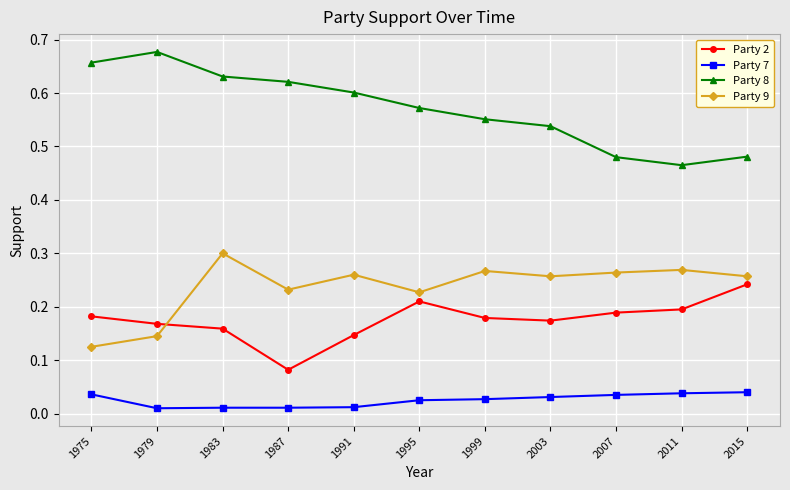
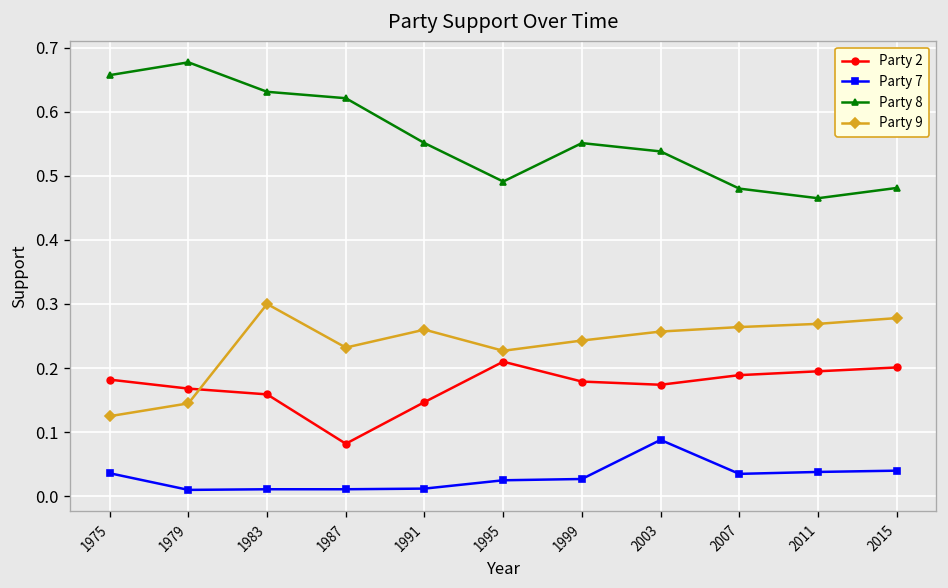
  {
    "Party 2": {
      "1975": 0.18,
      "1979": 0.17,
      "1983": 0.16,
      "1987": 0.08,
      "1991": 0.15,
      "1995": 0.21,
      "1999": 0.18,
      "2003": 0.17,
      "2007": 0.19,
      "2011": 0.20,
-     "2015": 0.24
+     "2015": 0.20
    },
    "Party 7": {
      "1975": 0.04,
      "1979": 0.01,
      "1983": 0.01,
      "1987": 0.01,
      "1991": 0.01,
      "1995": 0.03,
      "1999": 0.03,
-     "2003": 0.03,
+     "2003": 0.09,
      "2007": 0.04,
      "2011": 0.04,
      "2015": 0.04
    },
    "Party 8": {
      "1975": 0.66,
      "1979": 0.68,
      "1983": 0.63,
      "1987": 0.62,
-     "1991": 0.60,
-     "1995": 0.57,
+     "1991": 0.55,
+     "1995": 0.49,
      "1999": 0.55,
      "2003": 0.54,
      "2007": 0.48,
      "2011": 0.47,
      "2015": 0.48
    },
    "Party 9": {
      "1975": 0.13,
      "1979": 0.15,
      "1983": 0.30,
      "1987": 0.23,
      "1991": 0.26,
      "1995": 0.23,
-     "1999": 0.27,
+     "1999": 0.24,
      "2003": 0.26,
      "2007": 0.26,
      "2011": 0.27,
-     "2015": 0.26
+     "2015": 0.28
    }
  }
